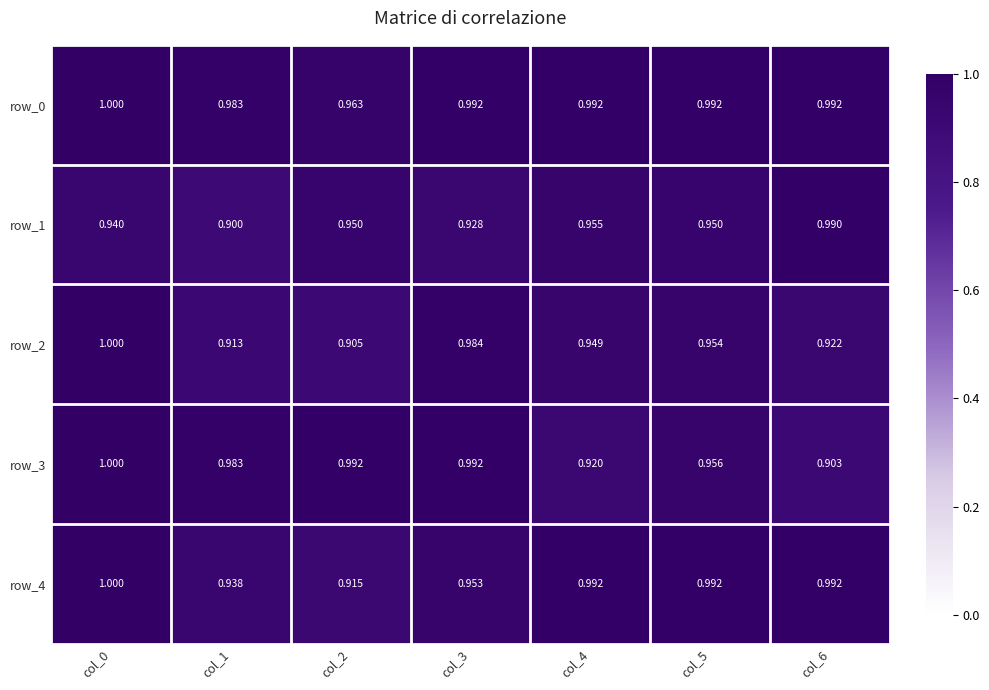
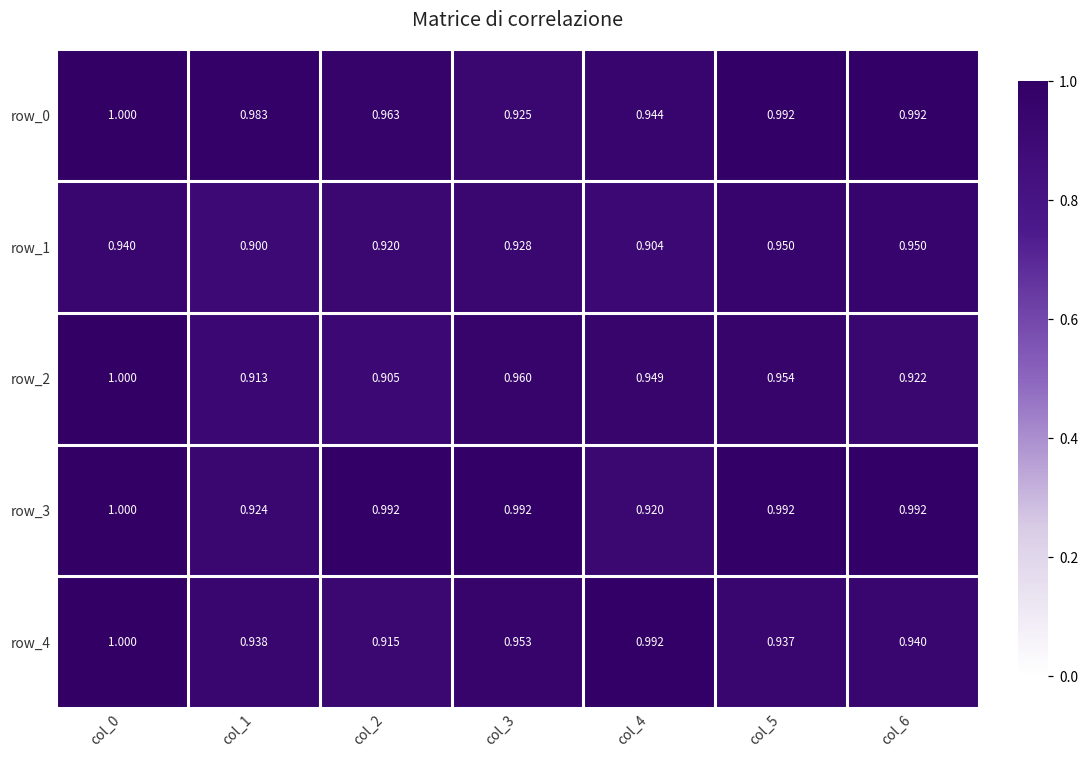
  {
    "row_0": {
      "col_0": 1.000,
      "col_1": 0.983,
      "col_2": 0.963,
-     "col_3": 0.992,
-     "col_4": 0.992,
+     "col_3": 0.925,
+     "col_4": 0.944,
      "col_5": 0.992,
      "col_6": 0.992
    },
    "row_1": {
      "col_0": 0.940,
      "col_1": 0.900,
-     "col_2": 0.950,
+     "col_2": 0.920,
      "col_3": 0.928,
-     "col_4": 0.955,
+     "col_4": 0.904,
      "col_5": 0.950,
-     "col_6": 0.990
+     "col_6": 0.950
    },
    "row_2": {
      "col_0": 1.000,
      "col_1": 0.913,
      "col_2": 0.905,
-     "col_3": 0.984,
+     "col_3": 0.960,
      "col_4": 0.949,
      "col_5": 0.954,
      "col_6": 0.922
    },
    "row_3": {
      "col_0": 1.000,
-     "col_1": 0.983,
+     "col_1": 0.924,
      "col_2": 0.992,
      "col_3": 0.992,
      "col_4": 0.920,
-     "col_5": 0.956,
-     "col_6": 0.903
+     "col_5": 0.992,
+     "col_6": 0.992
    },
    "row_4": {
      "col_0": 1.000,
      "col_1": 0.938,
      "col_2": 0.915,
      "col_3": 0.953,
      "col_4": 0.992,
-     "col_5": 0.992,
-     "col_6": 0.992
+     "col_5": 0.937,
+     "col_6": 0.940
    }
  }
